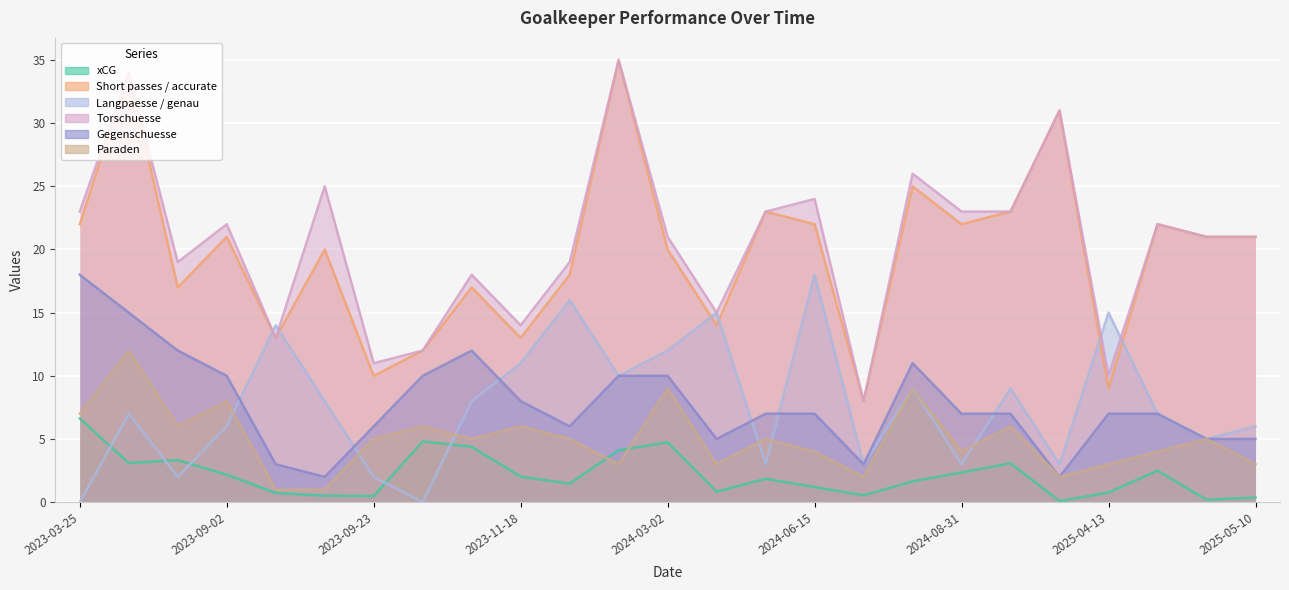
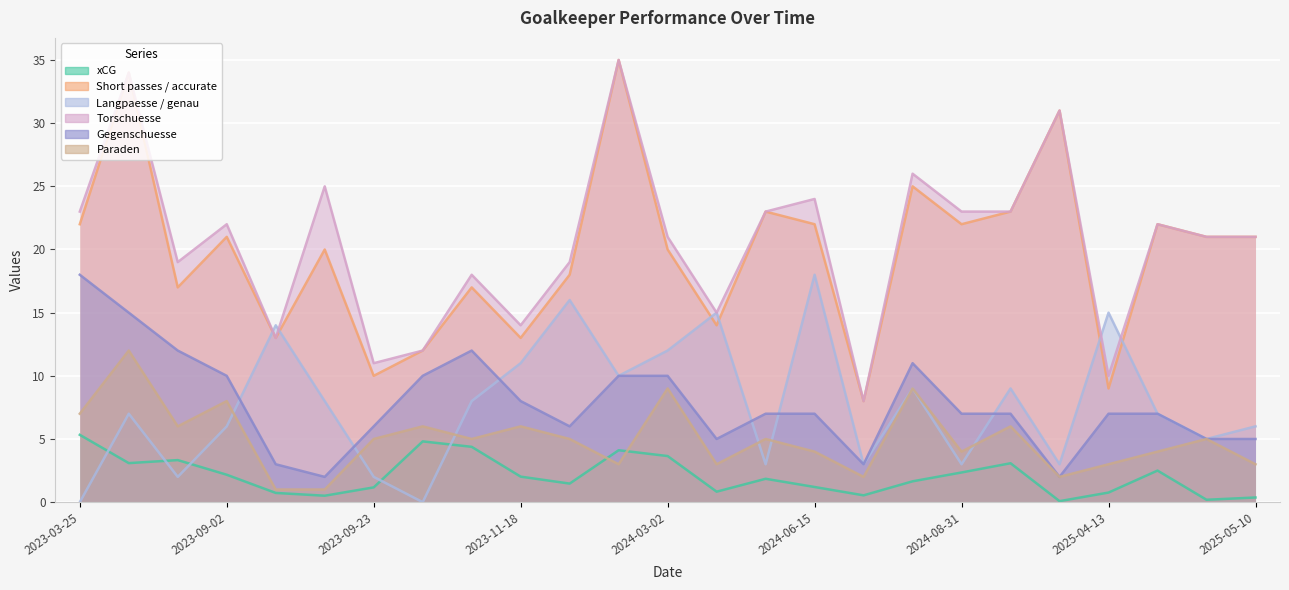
  {
    "xCG": {
-     "2023-03-25": 6.6,
+     "2023-03-25": 5.3,
      "2023-09-02": 2.2,
-     "2023-09-23": 0.5,
+     "2023-09-23": 1.2,
      "2023-11-18": 2.0,
-     "2024-03-02": 4.7,
+     "2024-03-02": 3.7,
      "2024-06-15": 1.2,
      "2024-08-31": 2.4,
      "2025-04-13": 0.8,
      "2025-05-10": 0.4
    }
  }
